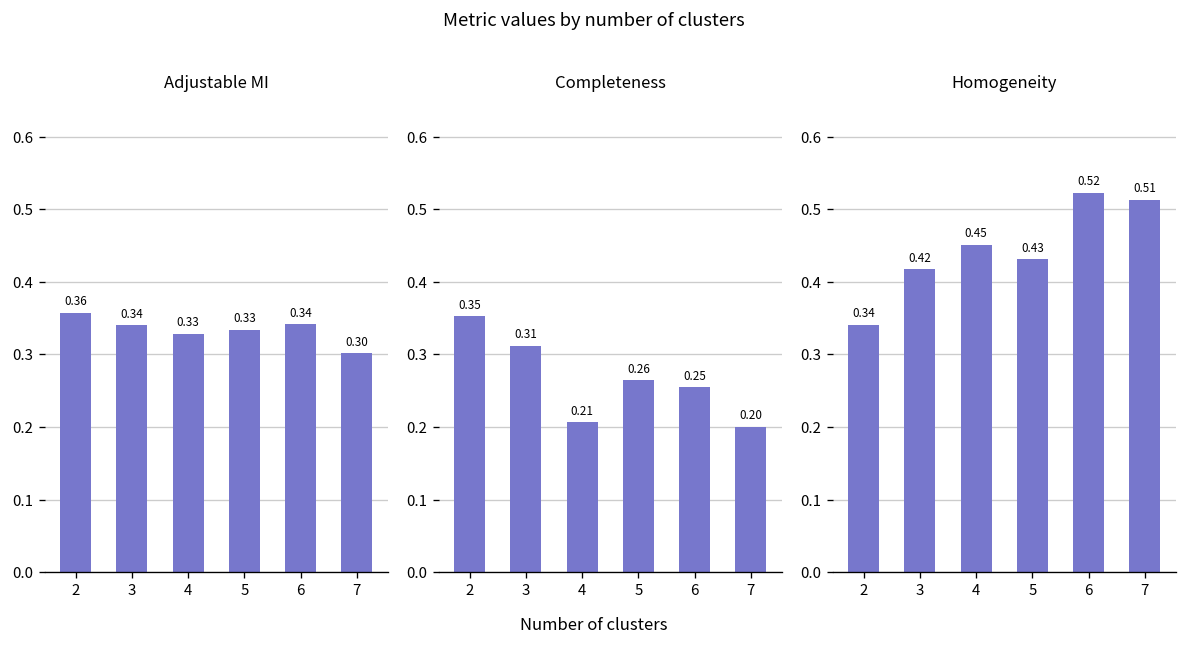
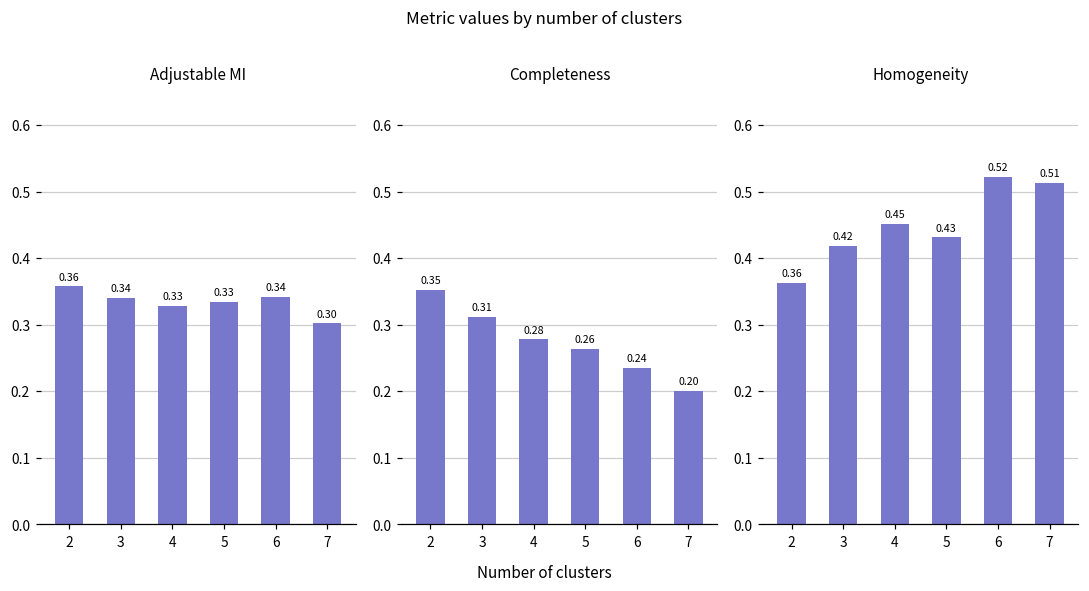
  {
    "Adjustable MI": {
      "2": 0.36,
      "3": 0.34,
      "4": 0.33,
      "5": 0.33,
      "6": 0.34,
      "7": 0.30
    },
    "Completeness": {
      "2": 0.35,
      "3": 0.31,
-     "4": 0.21,
+     "4": 0.28,
      "5": 0.26,
-     "6": 0.25,
+     "6": 0.24,
      "7": 0.20
    },
    "Homogeneity": {
-     "2": 0.34,
+     "2": 0.36,
      "3": 0.42,
      "4": 0.45,
      "5": 0.43,
      "6": 0.52,
      "7": 0.51
    }
  }
